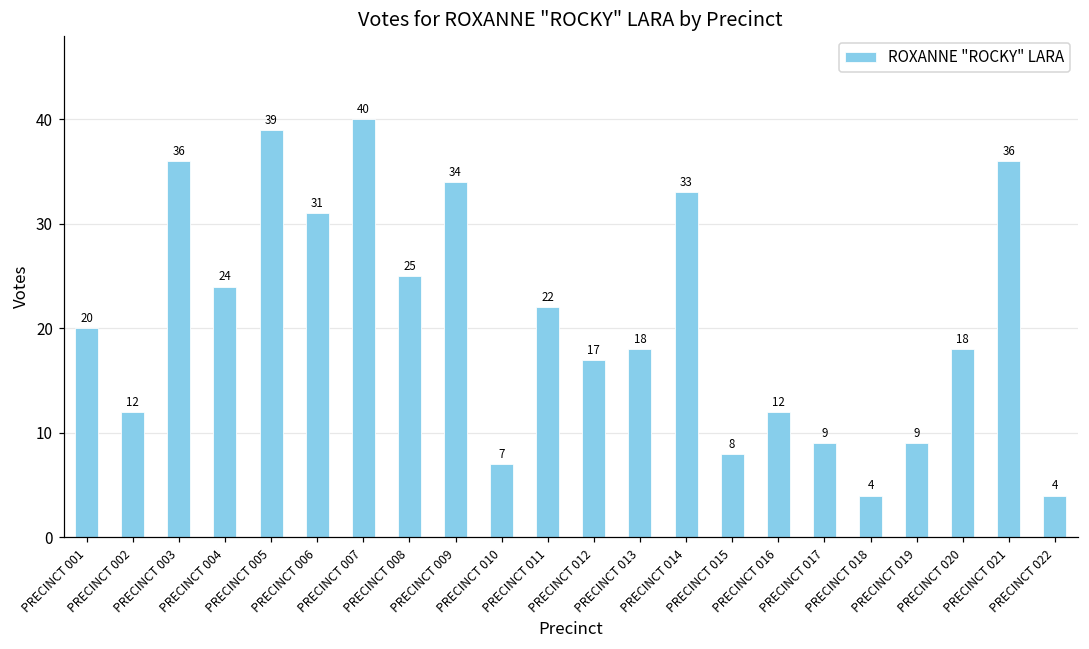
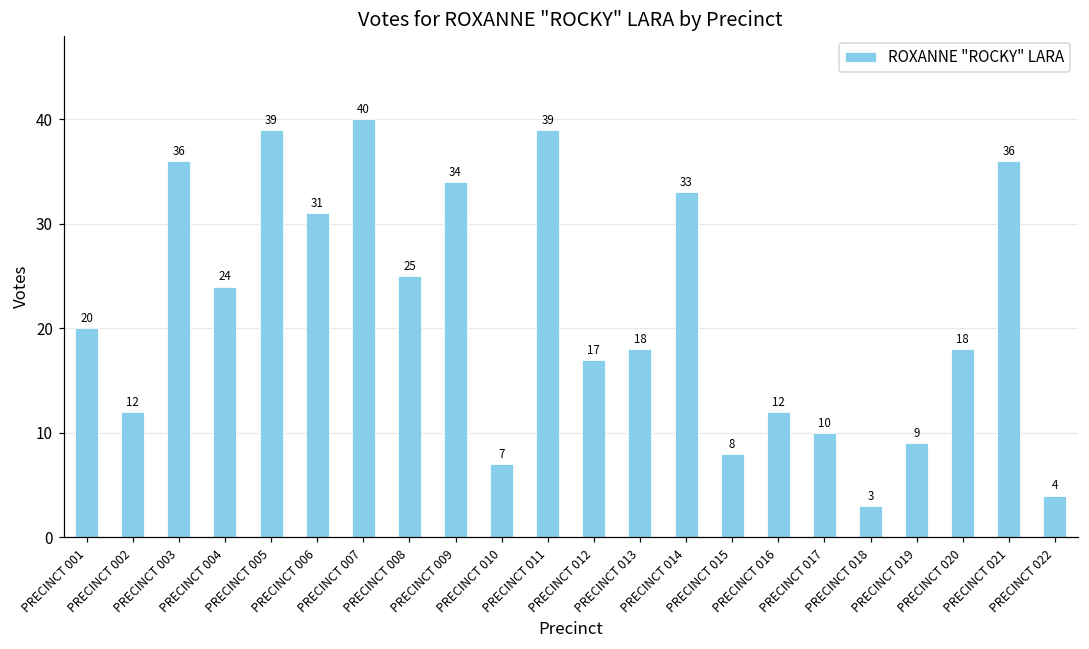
  {
    "PRECINCT 001": 20,
    "PRECINCT 002": 12,
    "PRECINCT 003": 36,
    "PRECINCT 004": 24,
    "PRECINCT 005": 39,
    "PRECINCT 006": 31,
    "PRECINCT 007": 40,
    "PRECINCT 008": 25,
    "PRECINCT 009": 34,
    "PRECINCT 010": 7,
-   "PRECINCT 011": 22,
+   "PRECINCT 011": 39,
    "PRECINCT 012": 17,
    "PRECINCT 013": 18,
    "PRECINCT 014": 33,
    "PRECINCT 015": 8,
    "PRECINCT 016": 12,
-   "PRECINCT 017": 9,
-   "PRECINCT 018": 4,
+   "PRECINCT 017": 10,
+   "PRECINCT 018": 3,
    "PRECINCT 019": 9,
    "PRECINCT 020": 18,
    "PRECINCT 021": 36,
    "PRECINCT 022": 4
  }
